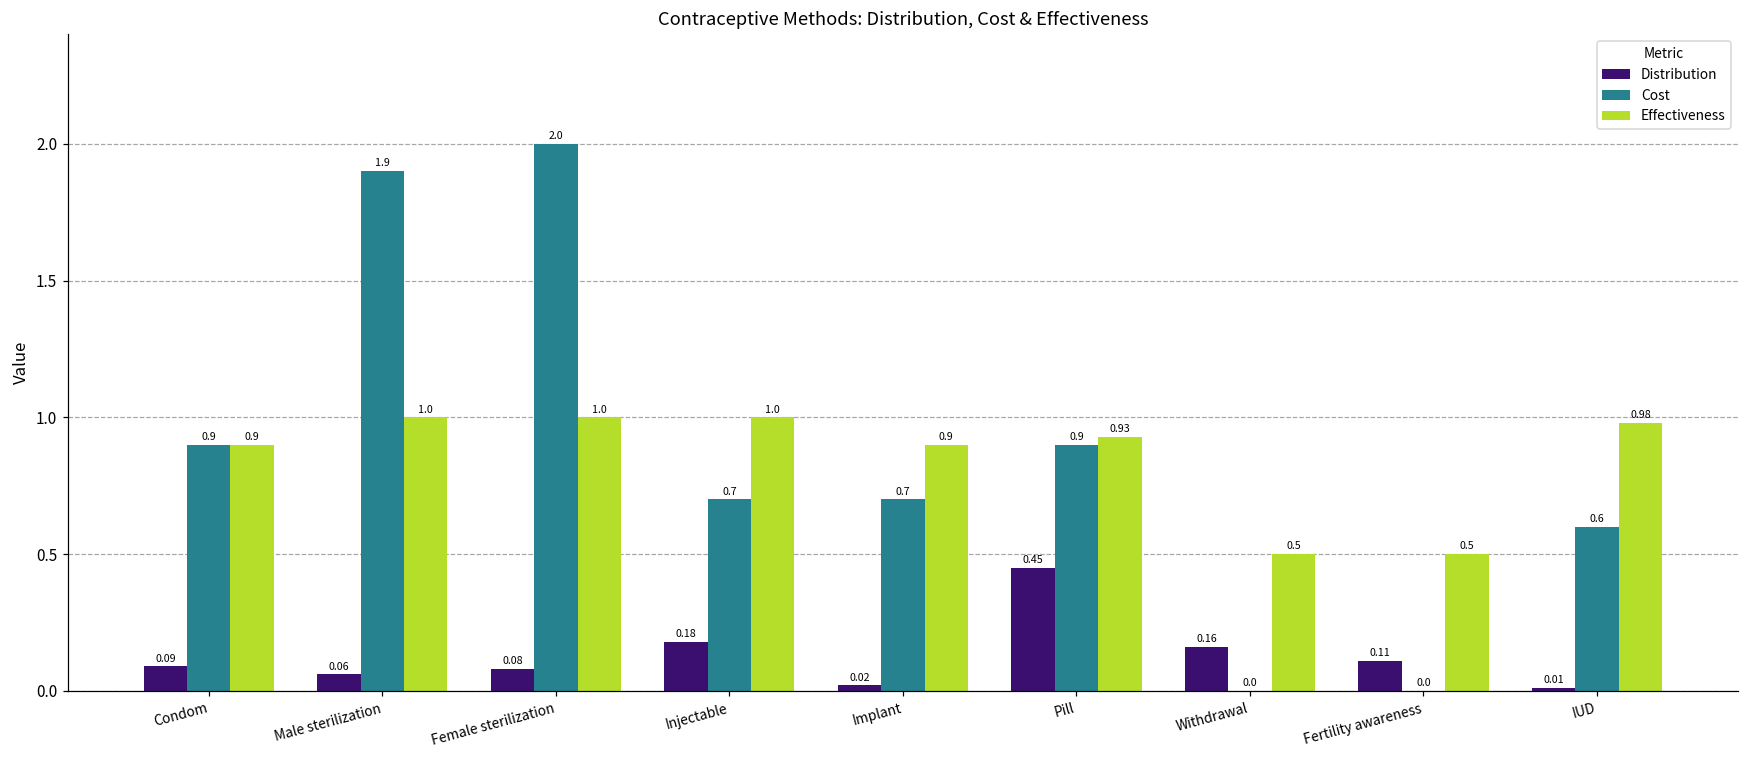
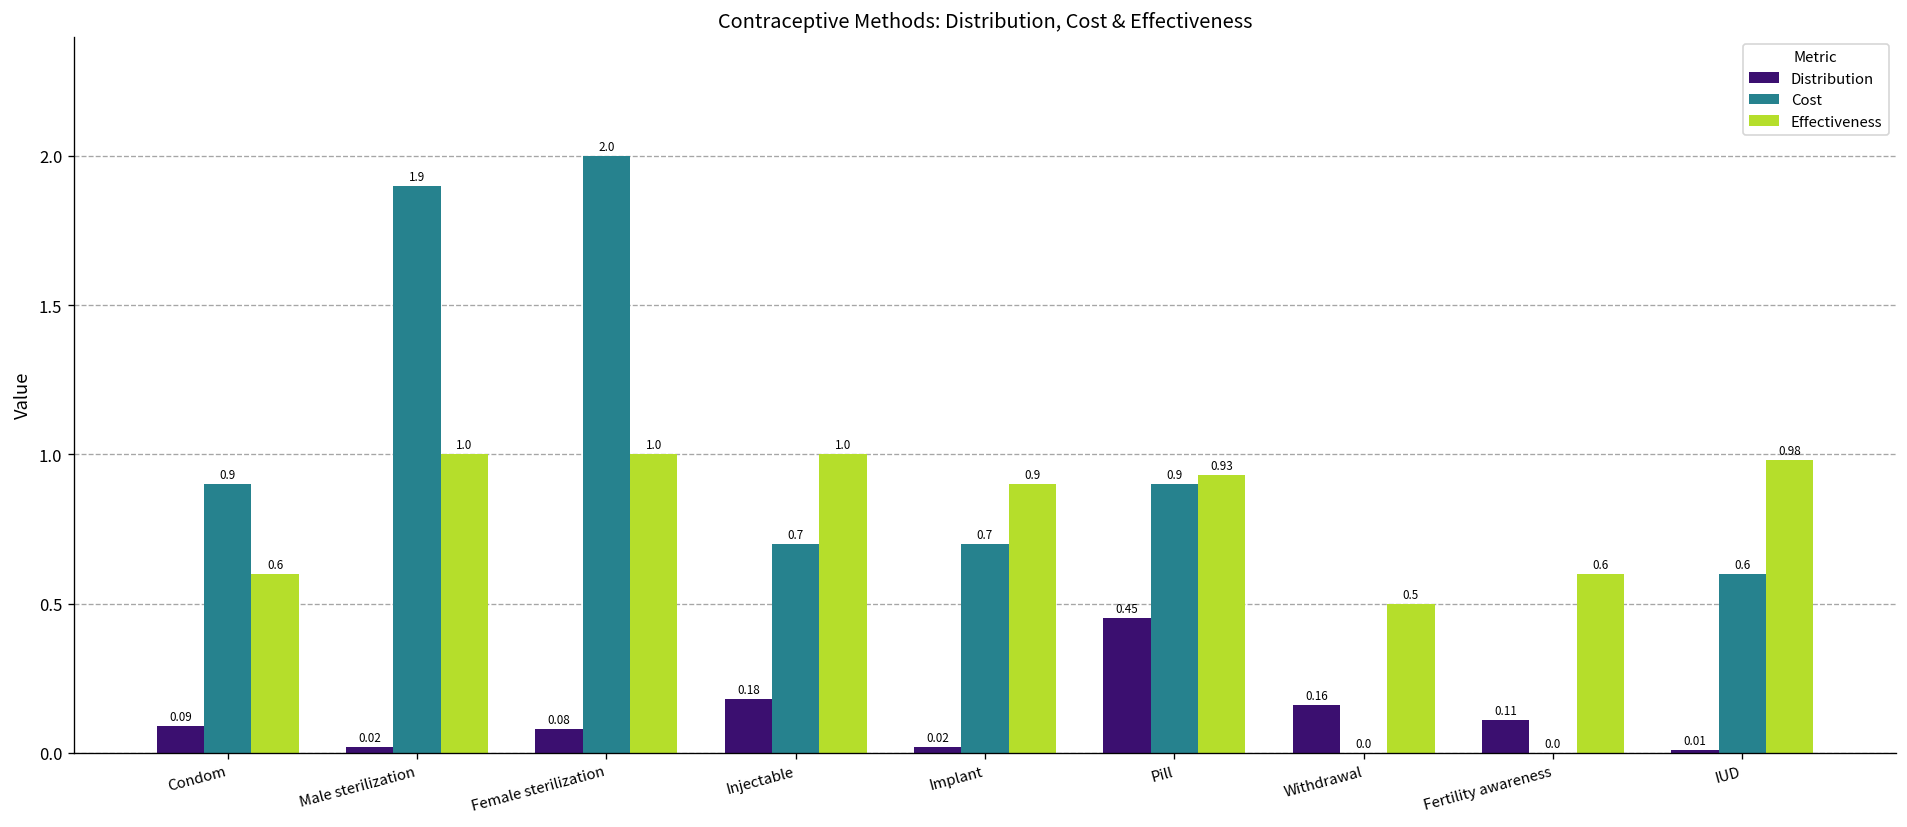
  {
    "Distribution": {
      "Condom": 0.09,
-     "Male sterilization": 0.06,
+     "Male sterilization": 0.02,
      "Female sterilization": 0.08,
      "Injectable": 0.18,
      "Implant": 0.02,
      "Pill": 0.45,
      "Withdrawal": 0.16,
      "Fertility awareness": 0.11,
      "IUD": 0.01
    },
    "Cost": {
      "Condom": 0.9,
      "Male sterilization": 1.9,
      "Female sterilization": 2.0,
      "Injectable": 0.7,
      "Implant": 0.7,
      "Pill": 0.9,
      "Withdrawal": 0.0,
      "Fertility awareness": 0.0,
      "IUD": 0.6
    },
    "Effectiveness": {
-     "Condom": 0.9,
+     "Condom": 0.6,
      "Male sterilization": 1.0,
      "Female sterilization": 1.0,
      "Injectable": 1.0,
      "Implant": 0.9,
      "Pill": 0.93,
      "Withdrawal": 0.5,
-     "Fertility awareness": 0.5,
+     "Fertility awareness": 0.6,
      "IUD": 0.98
    }
  }
